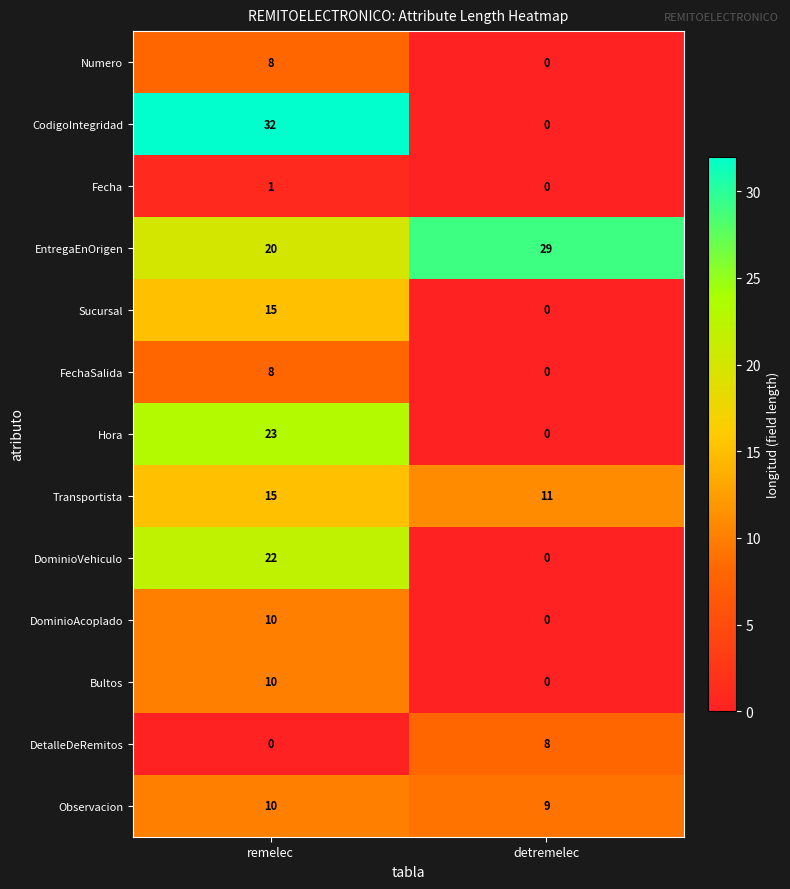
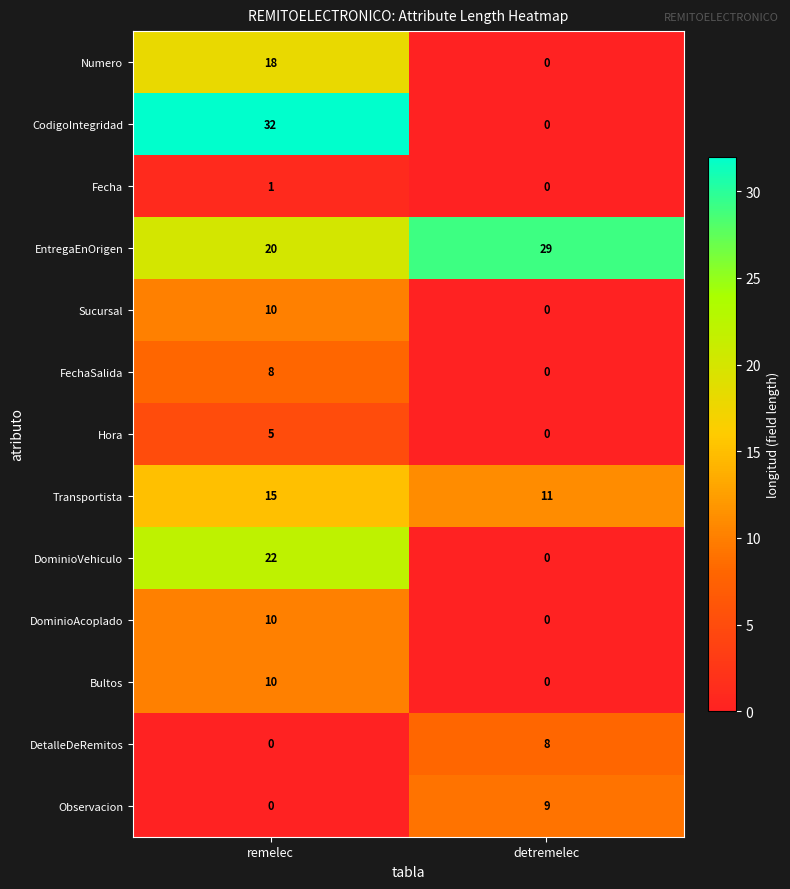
  {
    "Numero": {
-     "remelec": 8,
+     "remelec": 18,
      "detremelec": 0
    },
    "CodigoIntegridad": {
      "remelec": 32,
      "detremelec": 0
    },
    "Fecha": {
      "remelec": 1,
      "detremelec": 0
    },
    "EntregaEnOrigen": {
      "remelec": 20,
      "detremelec": 29
    },
    "Sucursal": {
-     "remelec": 15,
+     "remelec": 10,
      "detremelec": 0
    },
    "FechaSalida": {
      "remelec": 8,
      "detremelec": 0
    },
    "Hora": {
-     "remelec": 23,
+     "remelec": 5,
      "detremelec": 0
    },
    "Transportista": {
      "remelec": 15,
      "detremelec": 11
    },
    "DominioVehiculo": {
      "remelec": 22,
      "detremelec": 0
    },
    "DominioAcoplado": {
      "remelec": 10,
      "detremelec": 0
    },
    "Bultos": {
      "remelec": 10,
      "detremelec": 0
    },
    "DetalleDeRemitos": {
      "remelec": 0,
      "detremelec": 8
    },
    "Observacion": {
-     "remelec": 10,
+     "remelec": 0,
      "detremelec": 9
    }
  }
